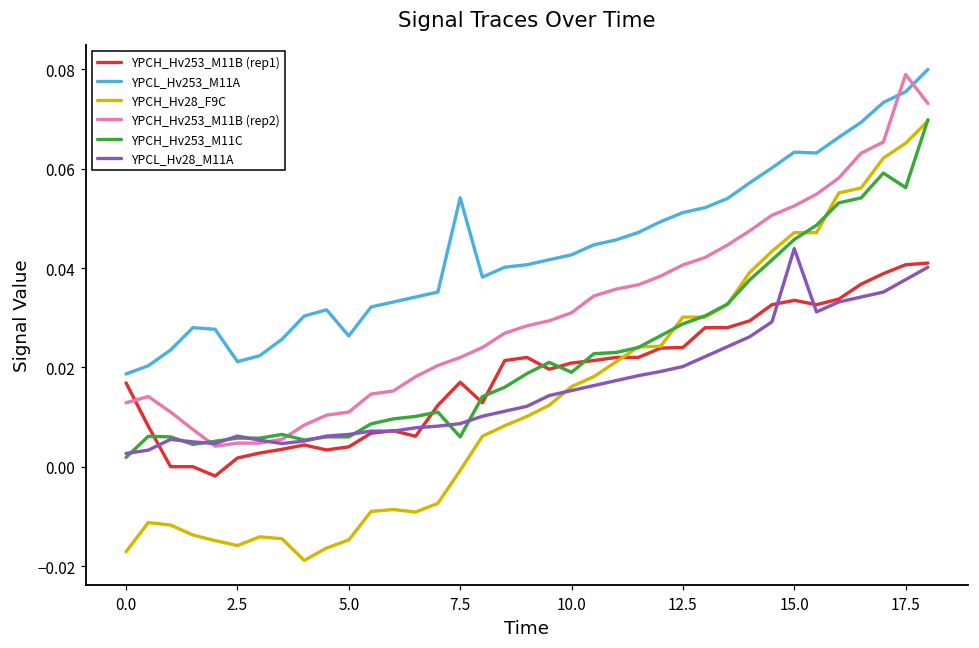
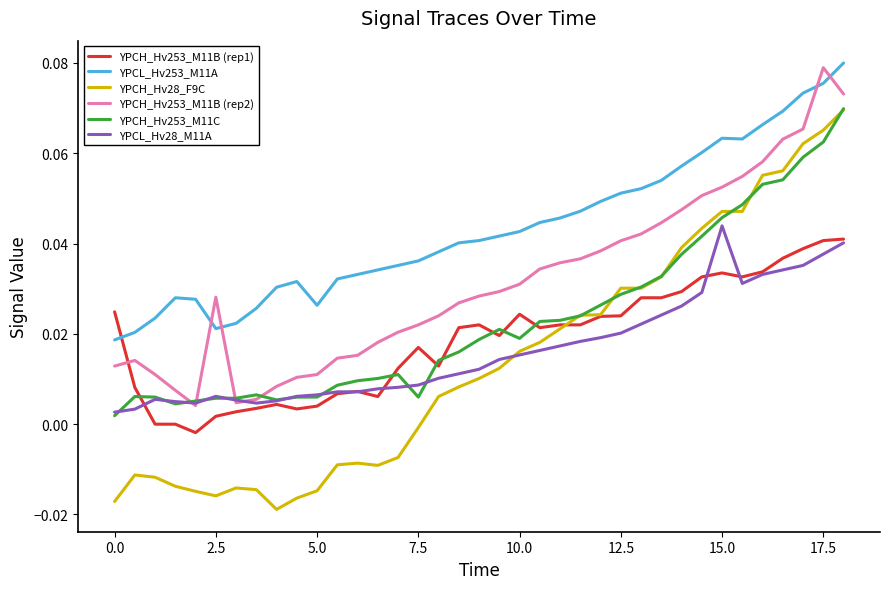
  {
    "YPCH_Hv253_M11B (rep1)": {
-     "0.0": 0.017,
+     "0.0": 0.025,
      "2.5": 0.002,
      "5.0": 0.004,
      "7.5": 0.017,
-     "10.0": 0.021,
+     "10.0": 0.024,
      "12.5": 0.024,
      "15.0": 0.034,
      "17.5": 0.041
    },
    "YPCL_Hv253_M11A": {
      "0.0": 0.019,
      "2.5": 0.021,
      "5.0": 0.026,
-     "7.5": 0.054,
+     "7.5": 0.036,
      "10.0": 0.043,
      "12.5": 0.051,
      "15.0": 0.063,
      "17.5": 0.076
    },
    "YPCH_Hv28_F9C": {
      "0.0": -0.017,
      "2.5": -0.016,
      "5.0": -0.015,
      "7.5": -0.001,
      "10.0": 0.016,
      "12.5": 0.030,
      "15.0": 0.047,
      "17.5": 0.065
    },
    "YPCH_Hv253_M11B (rep2)": {
      "0.0": 0.013,
-     "2.5": 0.005,
+     "2.5": 0.028,
      "5.0": 0.011,
      "7.5": 0.022,
      "10.0": 0.031,
      "12.5": 0.041,
      "15.0": 0.053,
      "17.5": 0.079
    },
    "YPCH_Hv253_M11C": {
      "0.0": 0.002,
      "7.5": 0.006,
      "10.0": 0.019,
      "12.5": 0.029,
      "15.0": 0.046,
-     "17.5": 0.056
+     "17.5": 0.063
    },
    "YPCL_Hv28_M11A": {
      "0.0": 0.003,
      "7.5": 0.009,
      "10.0": 0.015,
      "12.5": 0.020,
      "15.0": 0.044,
      "17.5": 0.038
    }
  }
